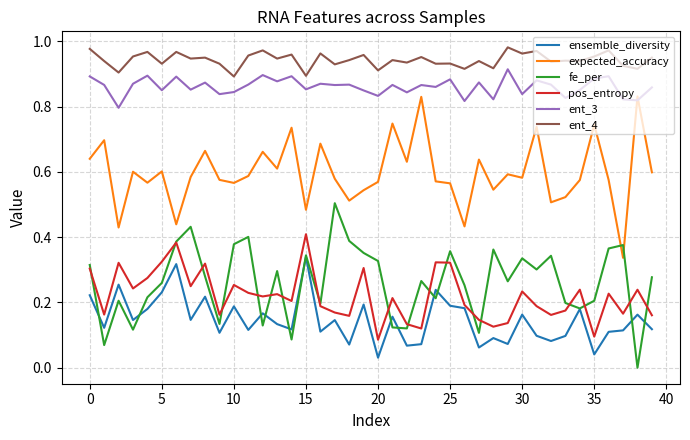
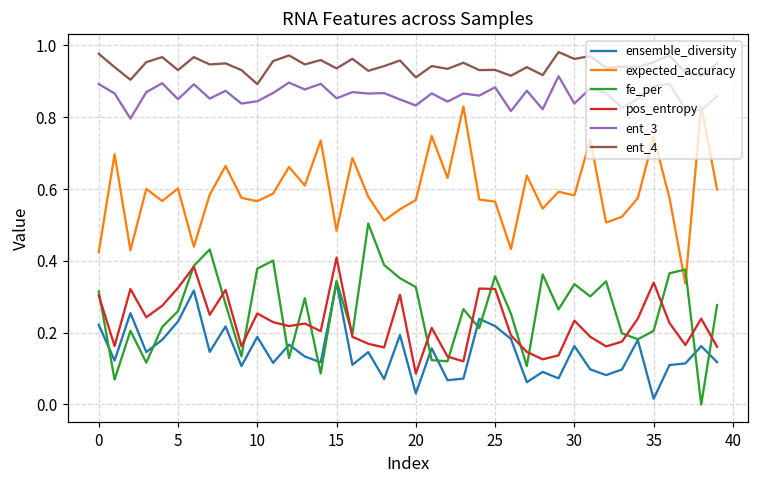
  {
    "ensemble_diversity": {
      "0": 0.22,
      "5": 0.23,
      "10": 0.19,
      "20": 0.03,
-     "25": 0.19,
+     "25": 0.22,
      "30": 0.16,
-     "35": 0.04
+     "35": 0.02
    },
    "expected_accuracy": {
-     "0": 0.64,
+     "0": 0.42,
      "5": 0.60,
      "10": 0.57,
      "15": 0.48,
      "20": 0.57,
      "25": 0.56,
      "30": 0.58
    },
    "fe_per": {
      "0": 0.31,
      "5": 0.26,
      "10": 0.38,
      "20": 0.33,
      "25": 0.36,
      "30": 0.34,
      "35": 0.21
    },
    "pos_entropy": {
      "0": 0.30,
      "5": 0.32,
      "10": 0.25,
      "15": 0.41,
      "20": 0.09,
      "25": 0.32,
      "30": 0.23,
-     "35": 0.10
+     "35": 0.34
    },
    "ent_3": {
      "0": 0.89,
      "5": 0.85,
      "10": 0.84,
      "15": 0.85,
      "20": 0.83,
      "25": 0.88,
      "30": 0.84
    },
    "ent_4": {
      "0": 0.98,
      "5": 0.93,
      "10": 0.89,
-     "15": 0.89,
+     "15": 0.94,
      "20": 0.91,
      "25": 0.93,
      "30": 0.96
    }
  }
